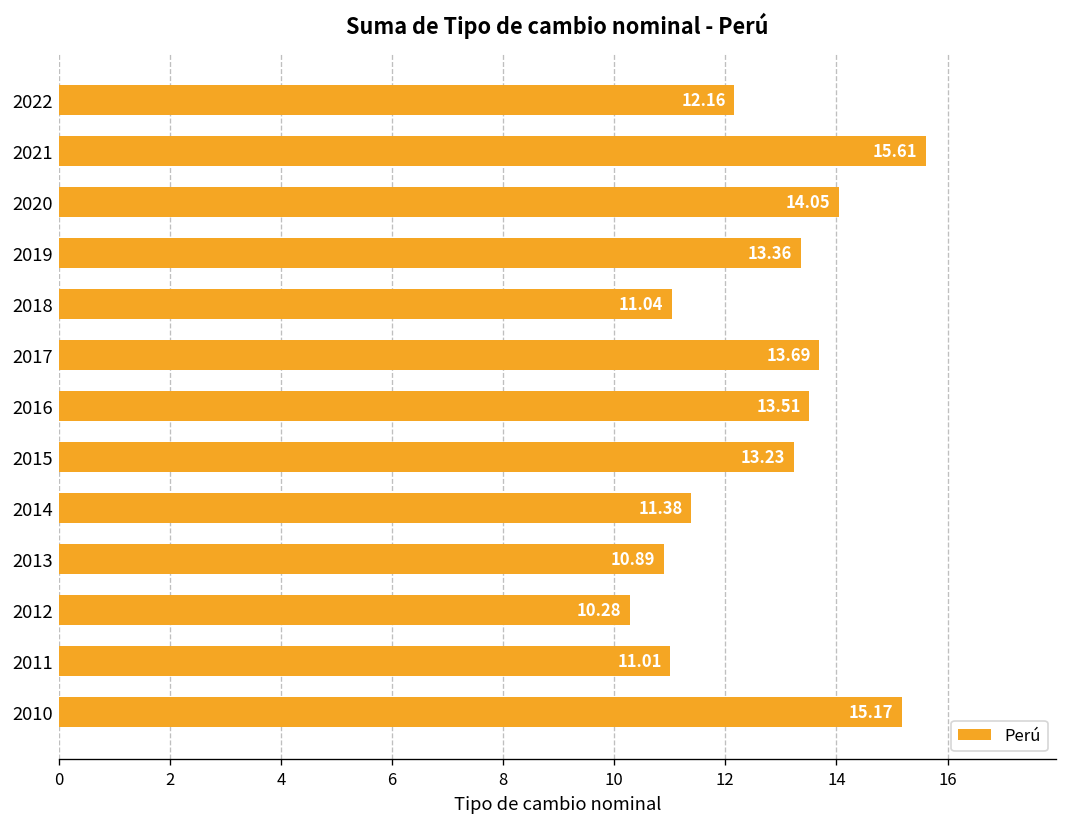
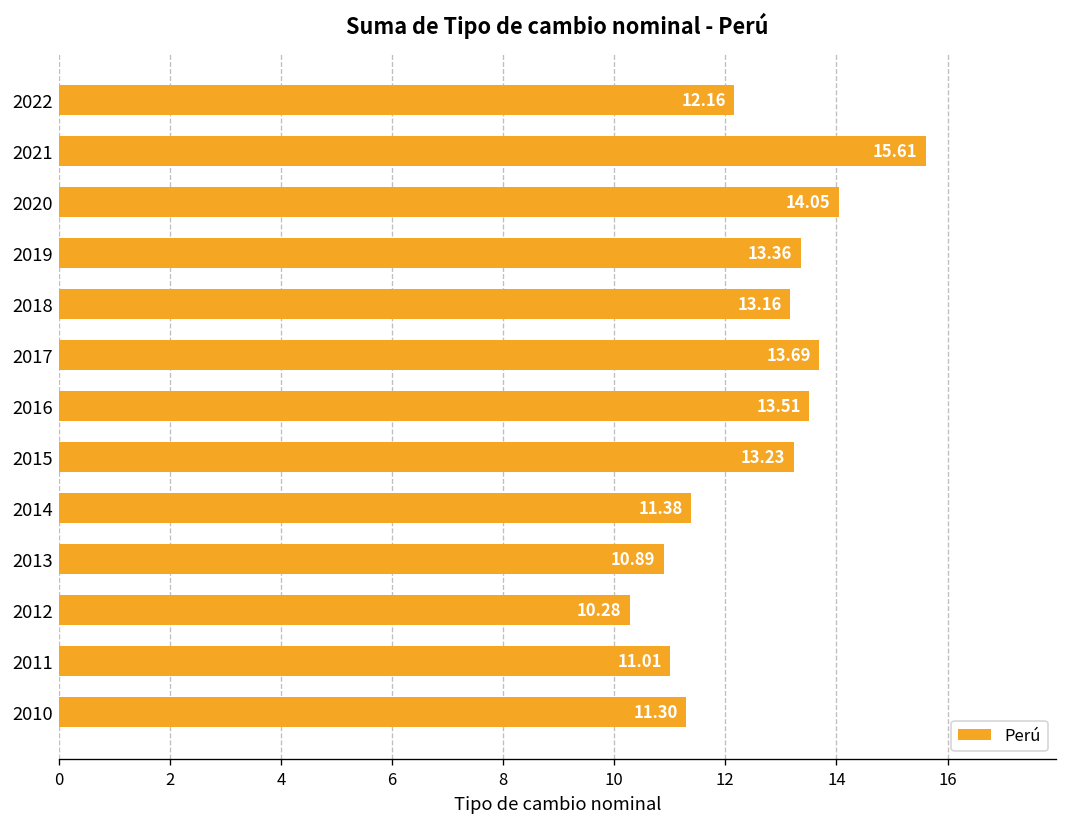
  {
    "2022": 12.16,
    "2021": 15.61,
    "2020": 14.05,
    "2019": 13.36,
-   "2018": 11.04,
+   "2018": 13.16,
    "2017": 13.69,
    "2016": 13.51,
    "2015": 13.23,
    "2014": 11.38,
    "2013": 10.89,
    "2012": 10.28,
    "2011": 11.01,
-   "2010": 15.17
+   "2010": 11.30
  }
